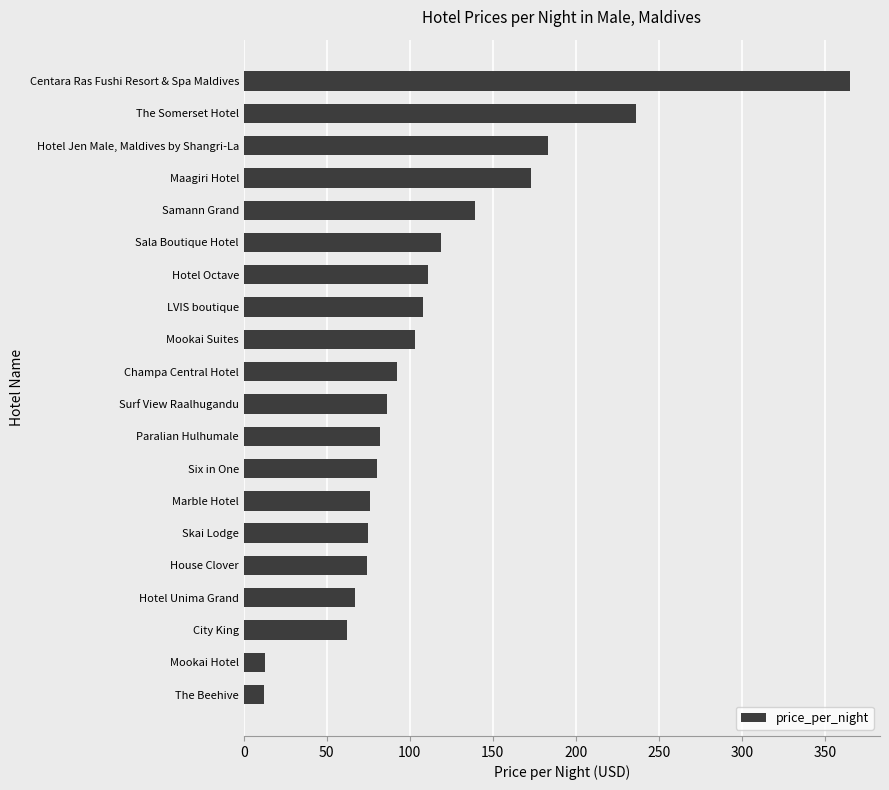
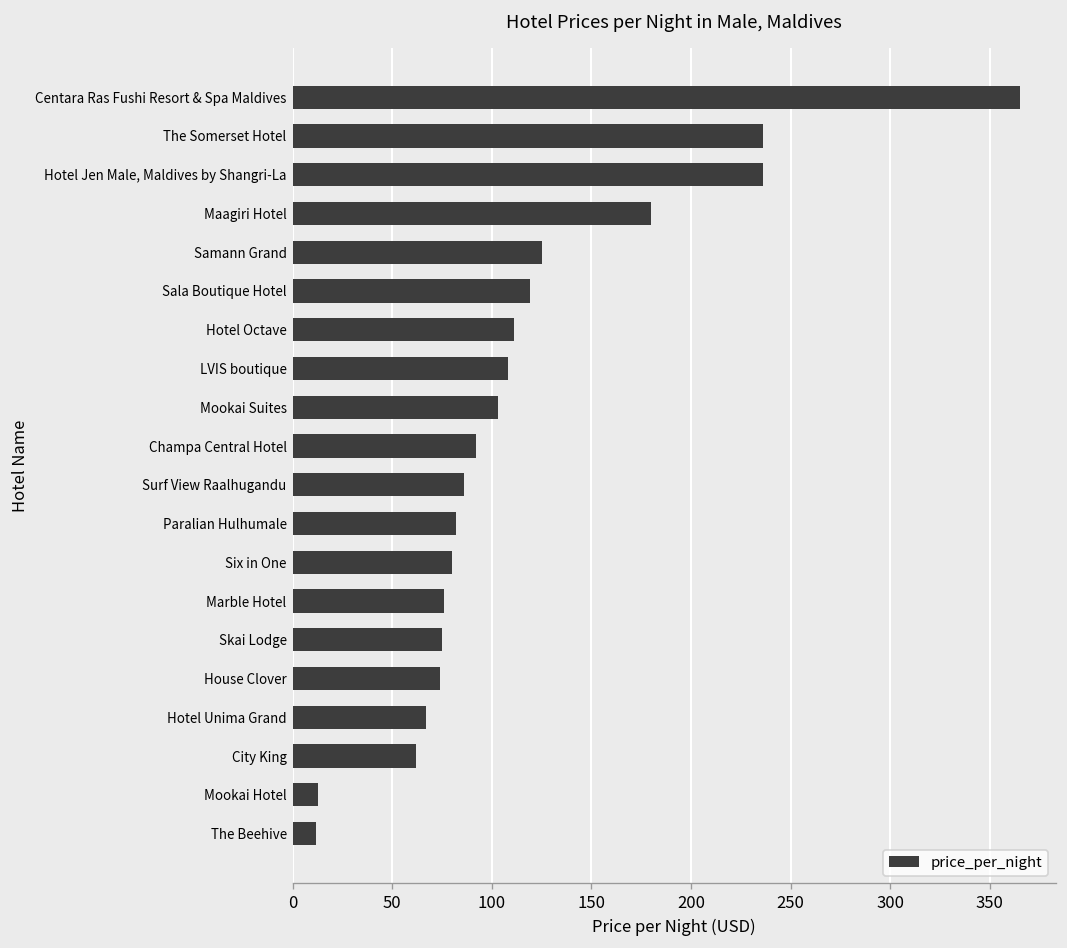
  {
    "Centara Ras Fushi Resort & Spa Maldives": 365,
    "The Somerset Hotel": 236,
-   "Hotel Jen Male, Maldives by Shangri-La": 183,
-   "Maagiri Hotel": 173,
-   "Samann Grand": 139,
+   "Hotel Jen Male, Maldives by Shangri-La": 236,
+   "Maagiri Hotel": 180,
+   "Samann Grand": 125,
    "Sala Boutique Hotel": 119,
    "Hotel Octave": 111,
    "LVIS boutique": 108,
    "Mookai Suites": 103,
    "Champa Central Hotel": 92,
    "Surf View Raalhugandu": 86,
    "Paralian Hulhumale": 82,
    "Six in One": 80,
    "Marble Hotel": 76,
    "Skai Lodge": 75,
    "House Clover": 74,
    "Hotel Unima Grand": 67,
    "City King": 62,
    "Mookai Hotel": 13,
    "The Beehive": 12
  }
